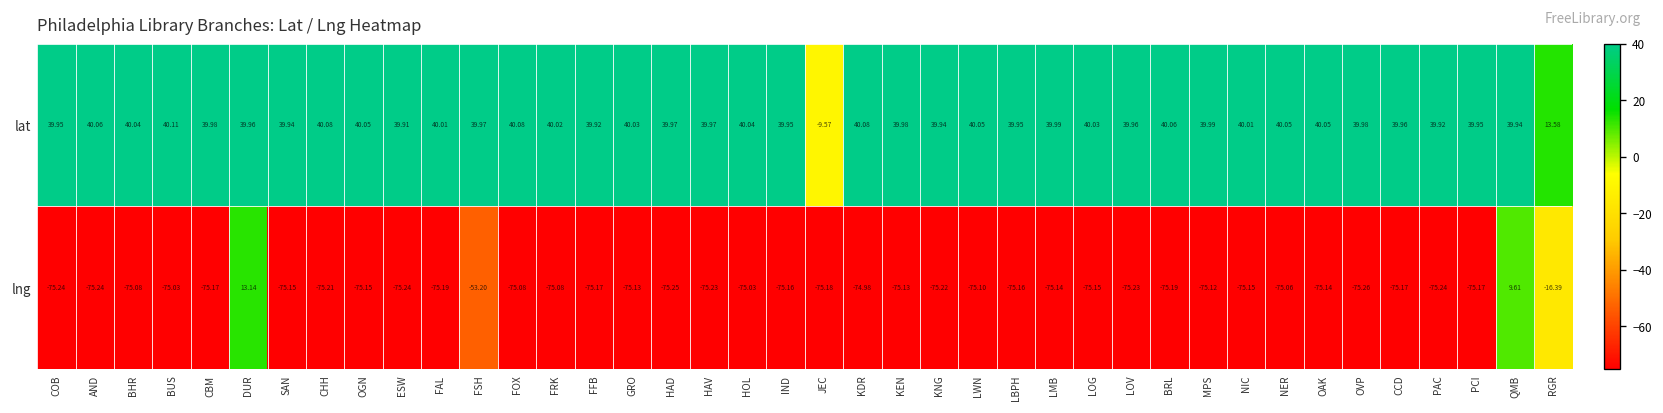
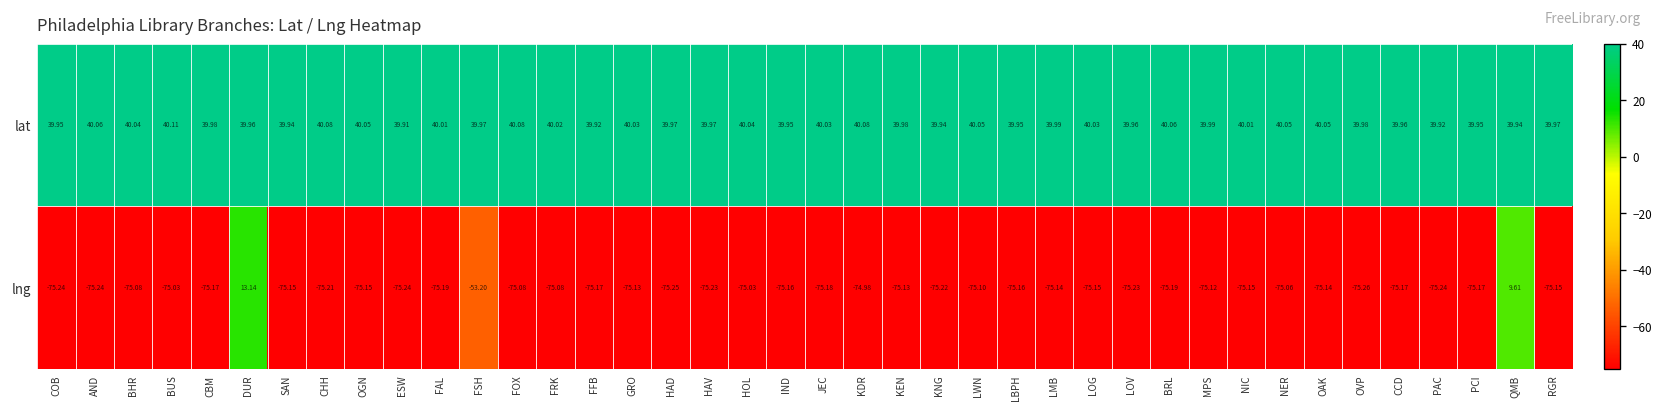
  {
    "lat": {
      "COB": 39.95,
      "AND": 40.06,
      "BHR": 40.04,
      "BUS": 40.11,
      "CBM": 39.98,
      "DUR": 39.96,
      "SAN": 39.94,
      "CHH": 40.08,
      "OGN": 40.05,
      "ESW": 39.91,
      "FAL": 40.01,
      "FSH": 39.97,
      "FOX": 40.08,
      "FRK": 40.02,
      "FFB": 39.92,
      "GRO": 40.03,
      "HAD": 39.97,
      "HAV": 39.97,
      "HOL": 40.04,
      "IND": 39.95,
-     "JEC": -9.57,
+     "JEC": 40.03,
      "KDR": 40.08,
      "KEN": 39.98,
      "KNG": 39.94,
      "LWN": 40.05,
      "LBPH": 39.95,
      "LMB": 39.99,
      "LOG": 40.03,
      "LOV": 39.96,
      "BRL": 40.06,
      "MPS": 39.99,
      "NIC": 40.01,
      "NER": 40.05,
      "OAK": 40.05,
      "OVP": 39.98,
      "CCD": 39.96,
      "PAC": 39.92,
      "PCI": 39.95,
      "QMB": 39.94,
-     "RGR": 13.58
+     "RGR": 39.97
    },
    "lng": {
      "COB": -75.24,
      "AND": -75.24,
      "BHR": -75.08,
      "BUS": -75.03,
      "CBM": -75.17,
      "DUR": 13.14,
      "SAN": -75.15,
      "CHH": -75.21,
      "OGN": -75.15,
      "ESW": -75.24,
      "FAL": -75.19,
      "FSH": -53.20,
      "FOX": -75.08,
      "FRK": -75.08,
      "FFB": -75.17,
      "GRO": -75.13,
      "HAD": -75.25,
      "HAV": -75.23,
      "HOL": -75.03,
      "IND": -75.16,
      "JEC": -75.18,
      "KDR": -74.98,
      "KEN": -75.13,
      "KNG": -75.22,
      "LWN": -75.10,
      "LBPH": -75.16,
      "LMB": -75.14,
      "LOG": -75.15,
      "LOV": -75.23,
      "BRL": -75.19,
      "MPS": -75.12,
      "NIC": -75.15,
      "NER": -75.06,
      "OAK": -75.14,
      "OVP": -75.26,
      "CCD": -75.17,
      "PAC": -75.24,
      "PCI": -75.17,
      "QMB": 9.61,
-     "RGR": -16.39
+     "RGR": -75.15
    }
  }
